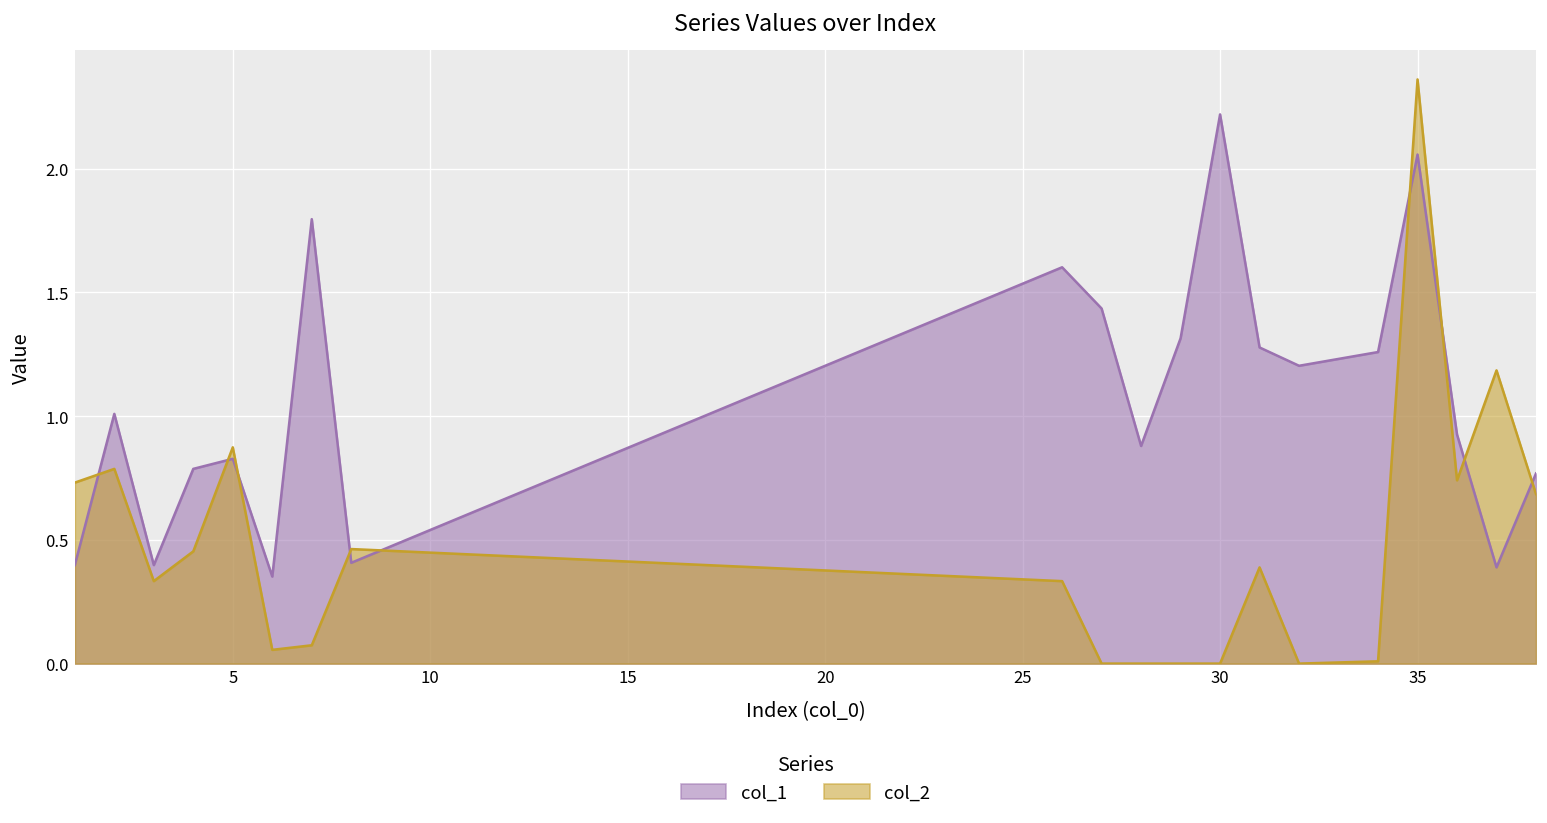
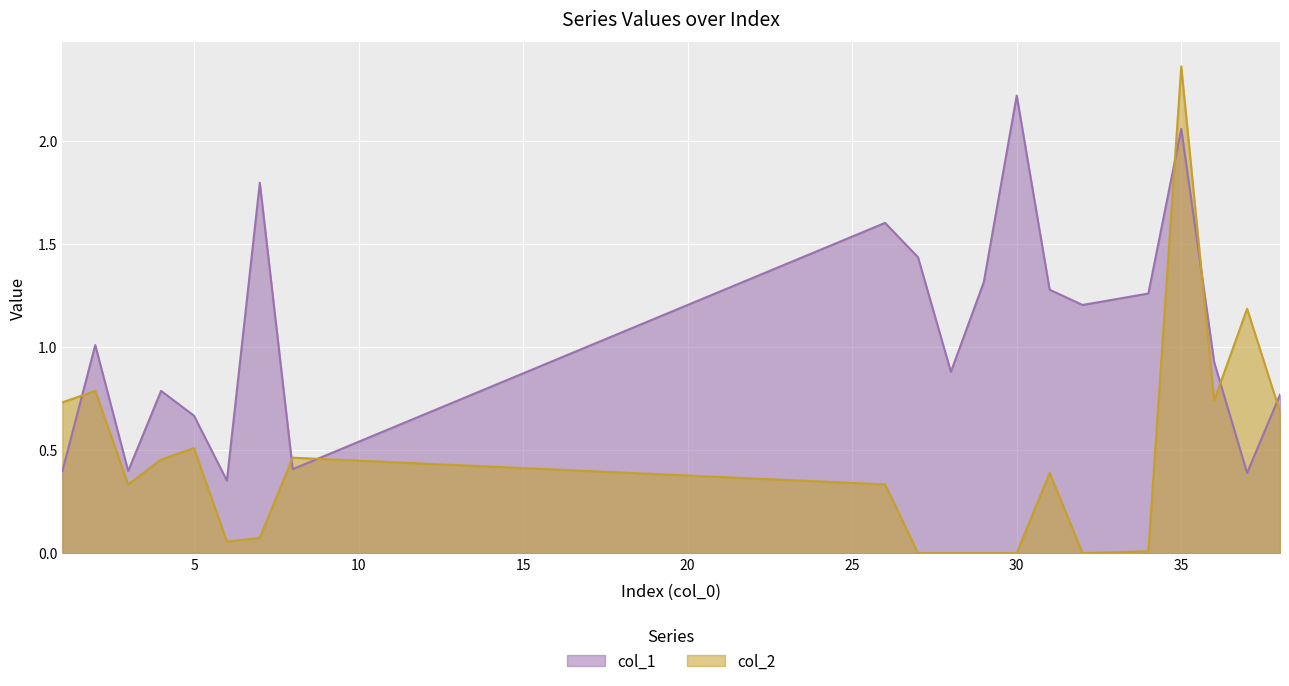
  {
    "col_1": {
-     "5": 0.83,
+     "5": 0.67,
      "30": 2.22,
      "35": 2.06
    },
    "col_2": {
-     "5": 0.87,
+     "5": 0.51,
      "30": 0.00,
      "35": 2.36
    }
  }
